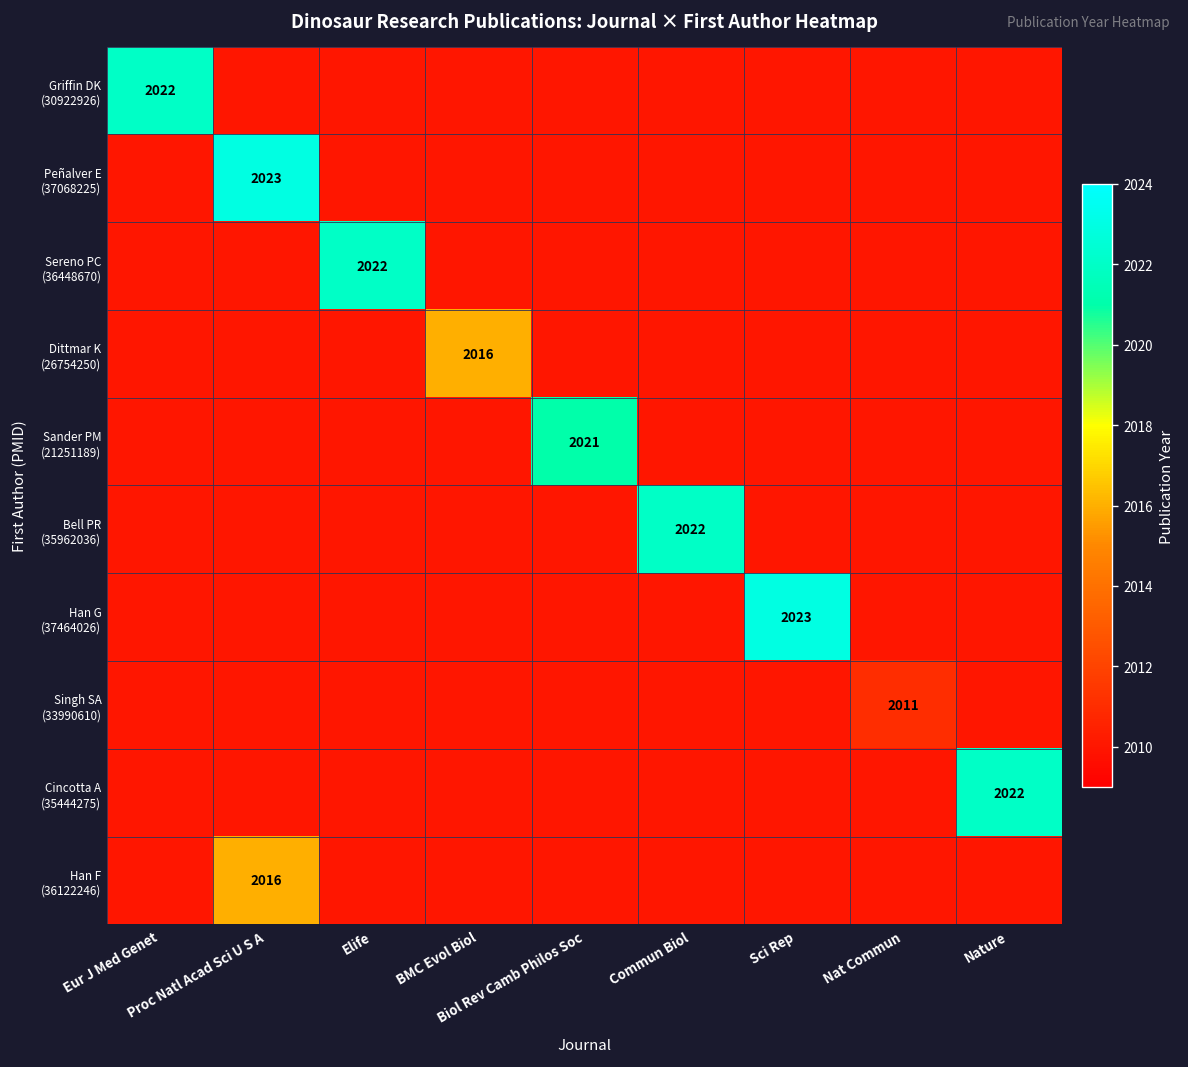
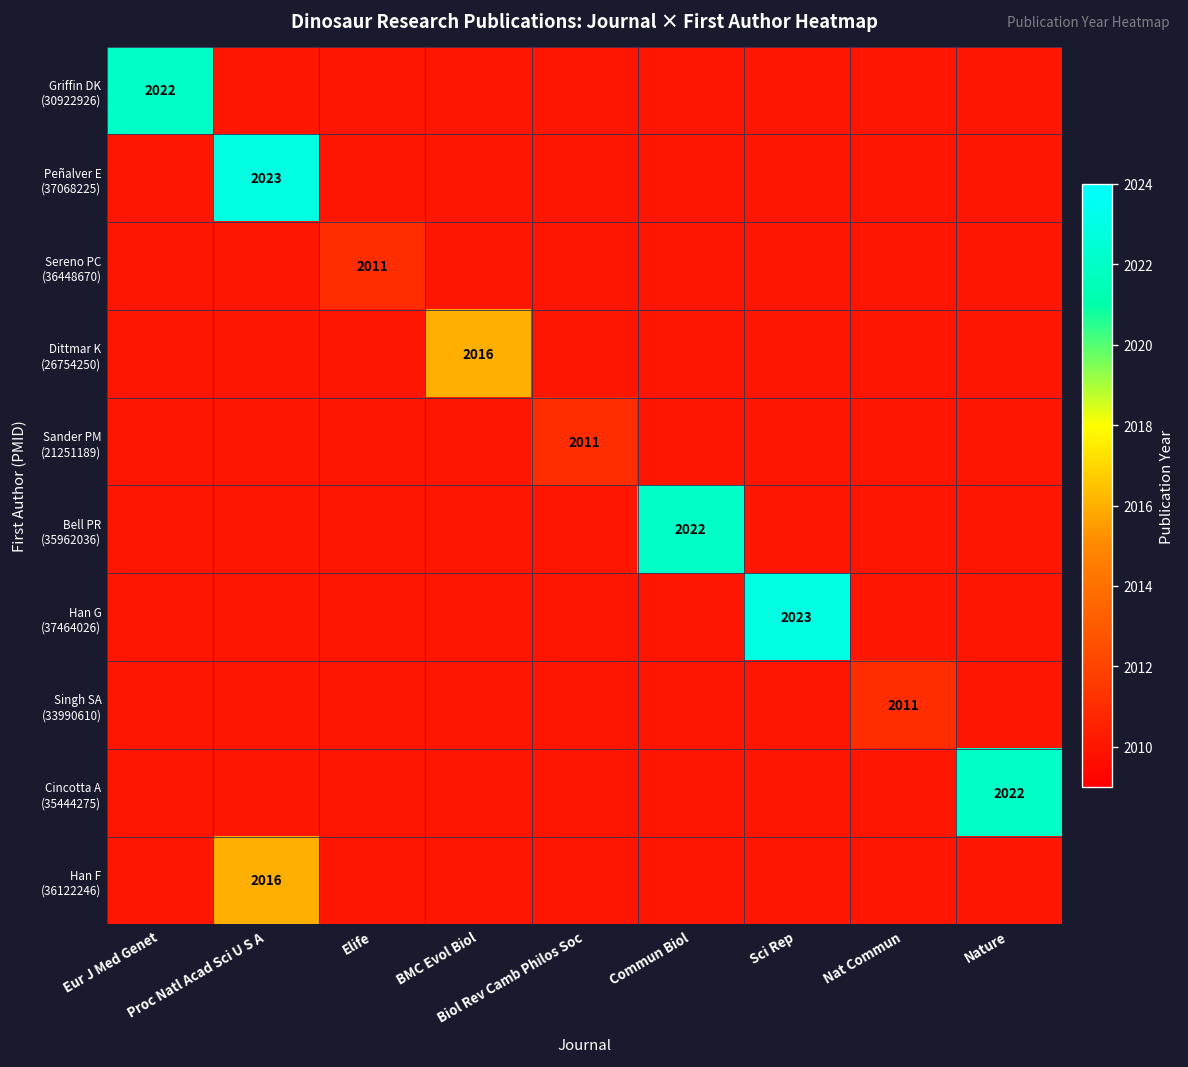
  {
    "Griffin DK (30922926)": {
      "Eur J Med Genet": 2022
    },
    "Peñalver E (37068225)": {
      "Proc Natl Acad Sci U S A": 2023
    },
    "Sereno PC (36448670)": {
-     "Elife": 2022
+     "Elife": 2011
    },
    "Dittmar K (26754250)": {
      "BMC Evol Biol": 2016
    },
    "Sander PM (21251189)": {
-     "Biol Rev Camb Philos Soc": 2021
+     "Biol Rev Camb Philos Soc": 2011
    },
    "Bell PR (35962036)": {
      "Commun Biol": 2022
    },
    "Han G (37464026)": {
      "Sci Rep": 2023
    },
    "Singh SA (33990610)": {
      "Nat Commun": 2011
    },
    "Cincotta A (35444275)": {
      "Nature": 2022
    },
    "Han F (36122246)": {
      "Proc Natl Acad Sci U S A": 2016
    }
  }
